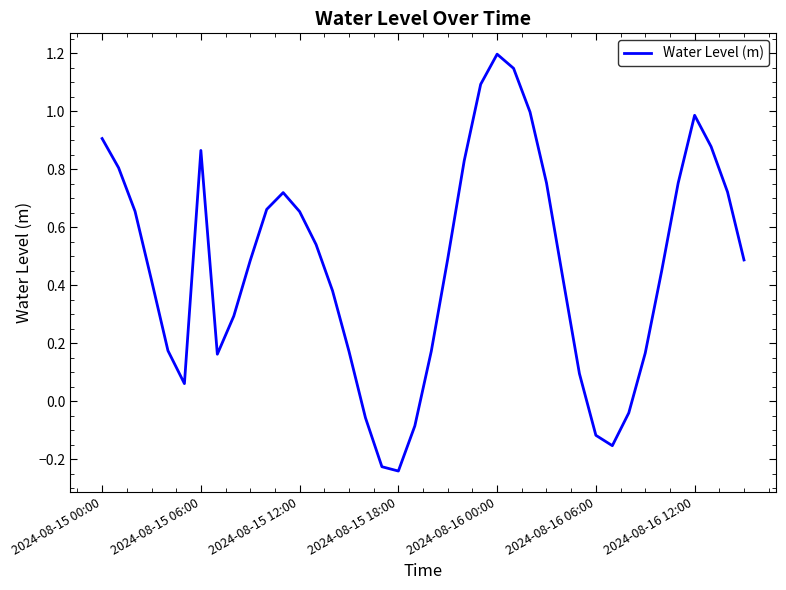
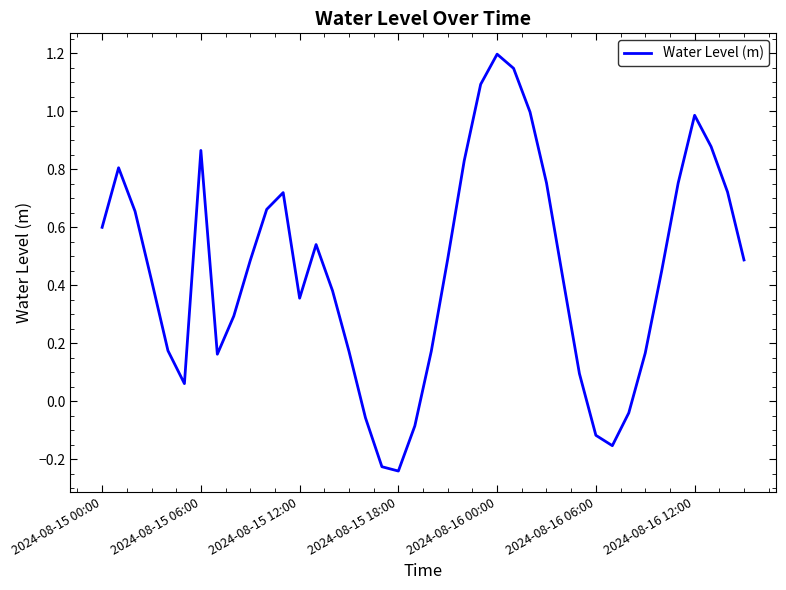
  {
-   "2024-08-15 00:00": 0.91,
+   "2024-08-15 00:00": 0.60,
    "2024-08-15 06:00": 0.87,
-   "2024-08-15 12:00": 0.65,
+   "2024-08-15 12:00": 0.36,
    "2024-08-15 18:00": -0.24,
    "2024-08-16 00:00": 1.20,
    "2024-08-16 06:00": -0.12,
    "2024-08-16 12:00": 0.99
  }
